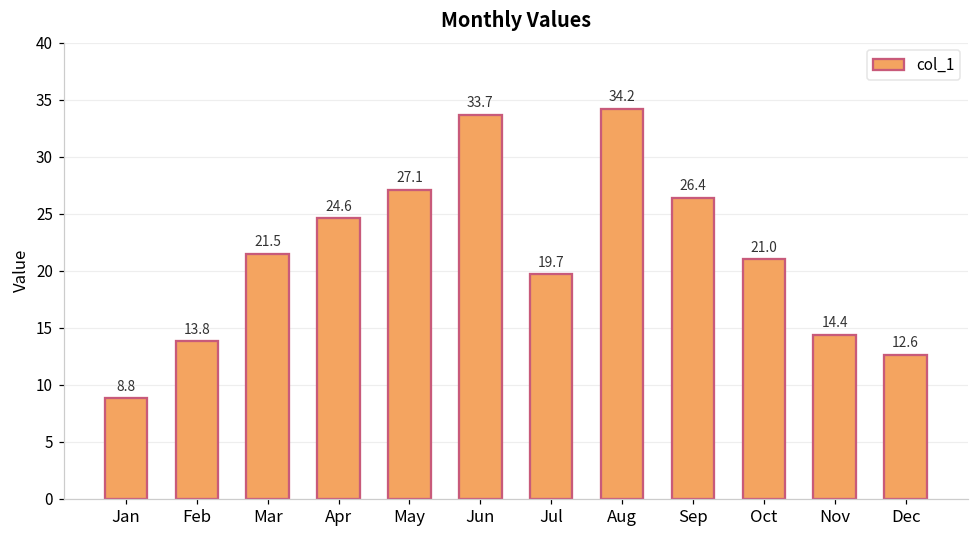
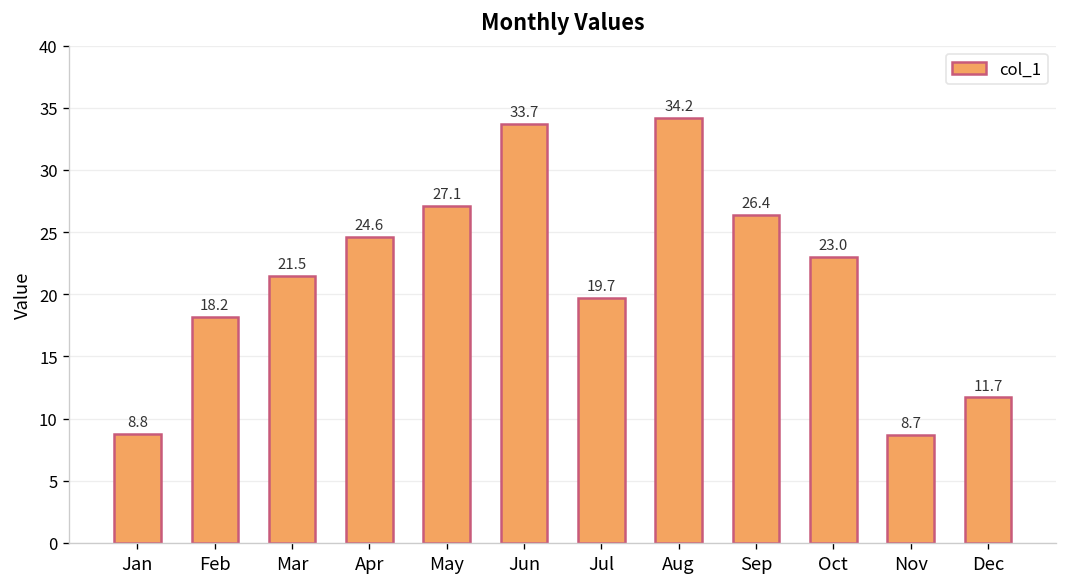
  {
    "Jan": 8.8,
-   "Feb": 13.8,
+   "Feb": 18.2,
    "Mar": 21.5,
    "Apr": 24.6,
    "May": 27.1,
    "Jun": 33.7,
    "Jul": 19.7,
    "Aug": 34.2,
    "Sep": 26.4,
-   "Oct": 21.0,
-   "Nov": 14.4,
-   "Dec": 12.6
+   "Oct": 23.0,
+   "Nov": 8.7,
+   "Dec": 11.7
  }
